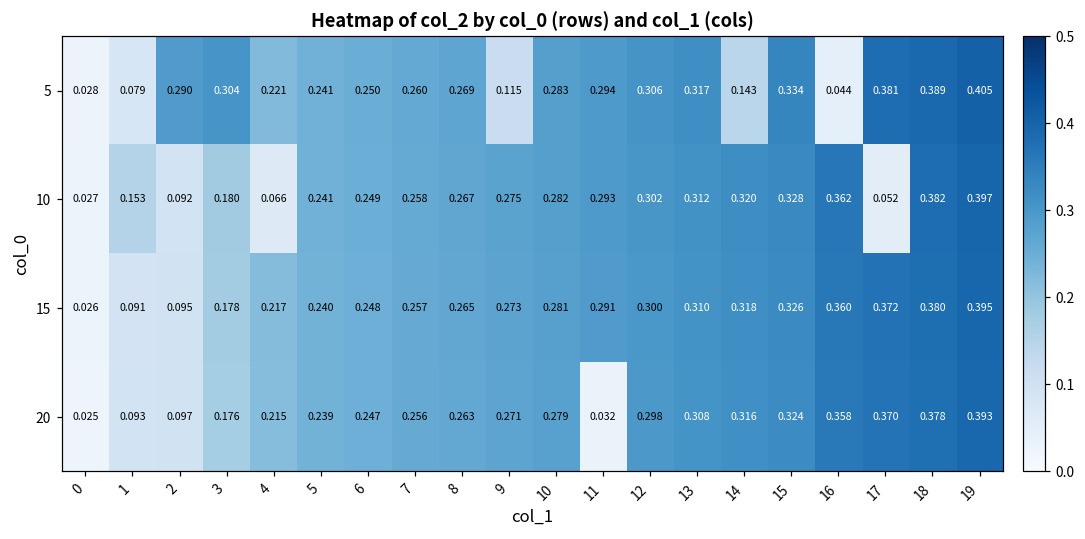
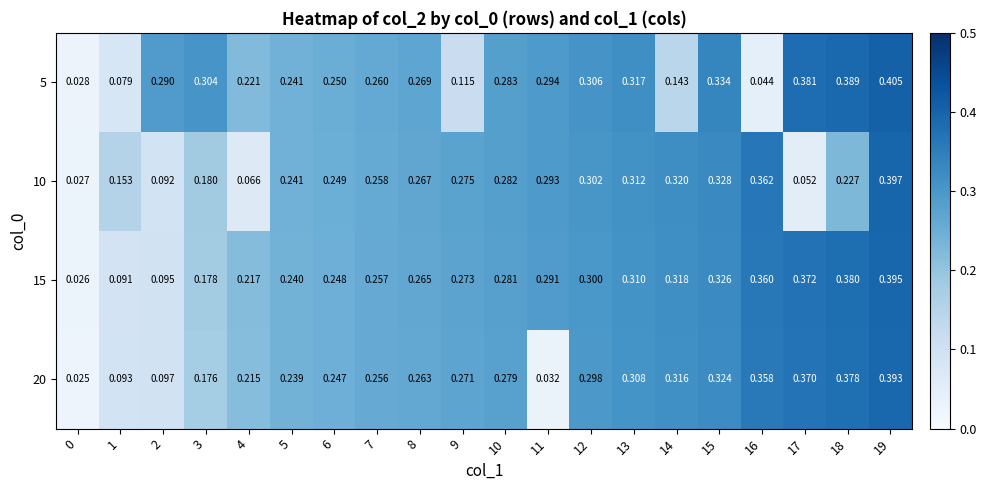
  {
    "5": {
      "0": 0.028,
      "1": 0.079,
      "2": 0.290,
      "3": 0.304,
      "4": 0.221,
      "5": 0.241,
      "6": 0.250,
      "7": 0.260,
      "8": 0.269,
      "9": 0.115,
      "10": 0.283,
      "11": 0.294,
      "12": 0.306,
      "13": 0.317,
      "14": 0.143,
      "15": 0.334,
      "16": 0.044,
      "17": 0.381,
      "18": 0.389,
      "19": 0.405
    },
    "10": {
      "0": 0.027,
      "1": 0.153,
      "2": 0.092,
      "3": 0.180,
      "4": 0.066,
      "5": 0.241,
      "6": 0.249,
      "7": 0.258,
      "8": 0.267,
      "9": 0.275,
      "10": 0.282,
      "11": 0.293,
      "12": 0.302,
      "13": 0.312,
      "14": 0.320,
      "15": 0.328,
      "16": 0.362,
      "17": 0.052,
-     "18": 0.382,
+     "18": 0.227,
      "19": 0.397
    },
    "15": {
      "0": 0.026,
      "1": 0.091,
      "2": 0.095,
      "3": 0.178,
      "4": 0.217,
      "5": 0.240,
      "6": 0.248,
      "7": 0.257,
      "8": 0.265,
      "9": 0.273,
      "10": 0.281,
      "11": 0.291,
      "12": 0.300,
      "13": 0.310,
      "14": 0.318,
      "15": 0.326,
      "16": 0.360,
      "17": 0.372,
      "18": 0.380,
      "19": 0.395
    },
    "20": {
      "0": 0.025,
      "1": 0.093,
      "2": 0.097,
      "3": 0.176,
      "4": 0.215,
      "5": 0.239,
      "6": 0.247,
      "7": 0.256,
      "8": 0.263,
      "9": 0.271,
      "10": 0.279,
      "11": 0.032,
      "12": 0.298,
      "13": 0.308,
      "14": 0.316,
      "15": 0.324,
      "16": 0.358,
      "17": 0.370,
      "18": 0.378,
      "19": 0.393
    }
  }
